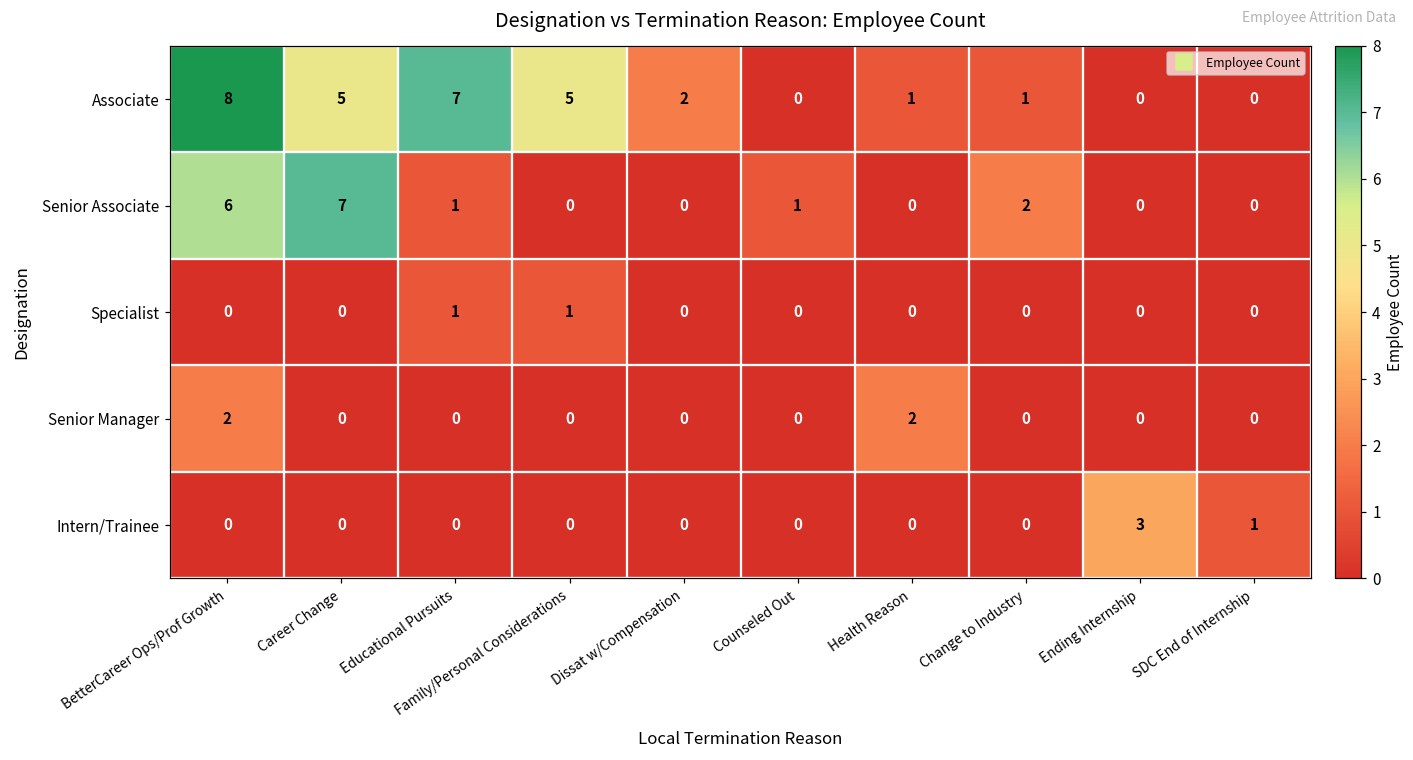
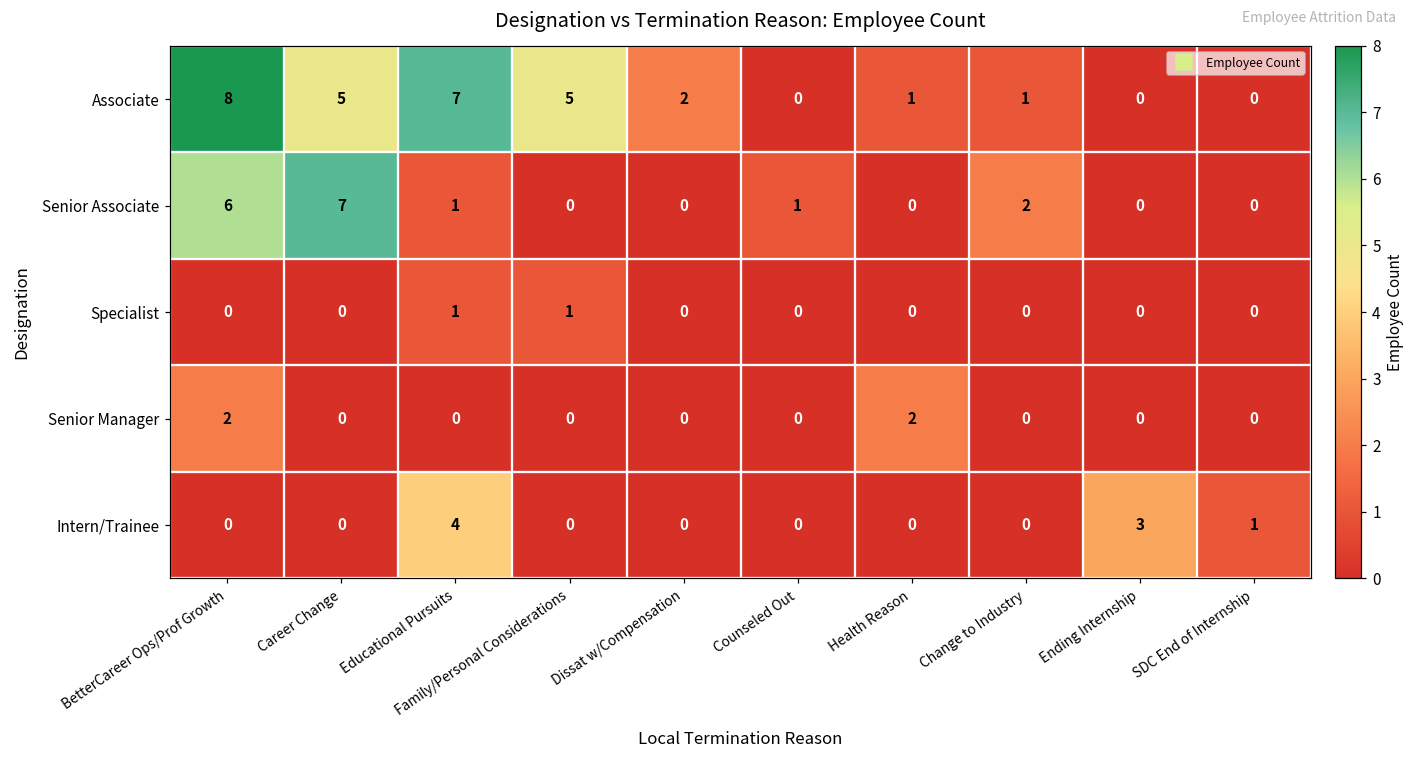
  {
    "Associate": {
      "BetterCareer Ops/Prof Growth": 8,
      "Career Change": 5,
      "Educational Pursuits": 7,
      "Family/Personal Considerations": 5,
      "Dissat w/Compensation": 2,
      "Counseled Out": 0,
      "Health Reason": 1,
      "Change to Industry": 1,
      "Ending Internship": 0,
      "SDC End of Internship": 0
    },
    "Senior Associate": {
      "BetterCareer Ops/Prof Growth": 6,
      "Career Change": 7,
      "Educational Pursuits": 1,
      "Family/Personal Considerations": 0,
      "Dissat w/Compensation": 0,
      "Counseled Out": 1,
      "Health Reason": 0,
      "Change to Industry": 2,
      "Ending Internship": 0,
      "SDC End of Internship": 0
    },
    "Specialist": {
      "BetterCareer Ops/Prof Growth": 0,
      "Career Change": 0,
      "Educational Pursuits": 1,
      "Family/Personal Considerations": 1,
      "Dissat w/Compensation": 0,
      "Counseled Out": 0,
      "Health Reason": 0,
      "Change to Industry": 0,
      "Ending Internship": 0,
      "SDC End of Internship": 0
    },
    "Senior Manager": {
      "BetterCareer Ops/Prof Growth": 2,
      "Career Change": 0,
      "Educational Pursuits": 0,
      "Family/Personal Considerations": 0,
      "Dissat w/Compensation": 0,
      "Counseled Out": 0,
      "Health Reason": 2,
      "Change to Industry": 0,
      "Ending Internship": 0,
      "SDC End of Internship": 0
    },
    "Intern/Trainee": {
      "BetterCareer Ops/Prof Growth": 0,
      "Career Change": 0,
-     "Educational Pursuits": 0,
+     "Educational Pursuits": 4,
      "Family/Personal Considerations": 0,
      "Dissat w/Compensation": 0,
      "Counseled Out": 0,
      "Health Reason": 0,
      "Change to Industry": 0,
      "Ending Internship": 3,
      "SDC End of Internship": 1
    }
  }
